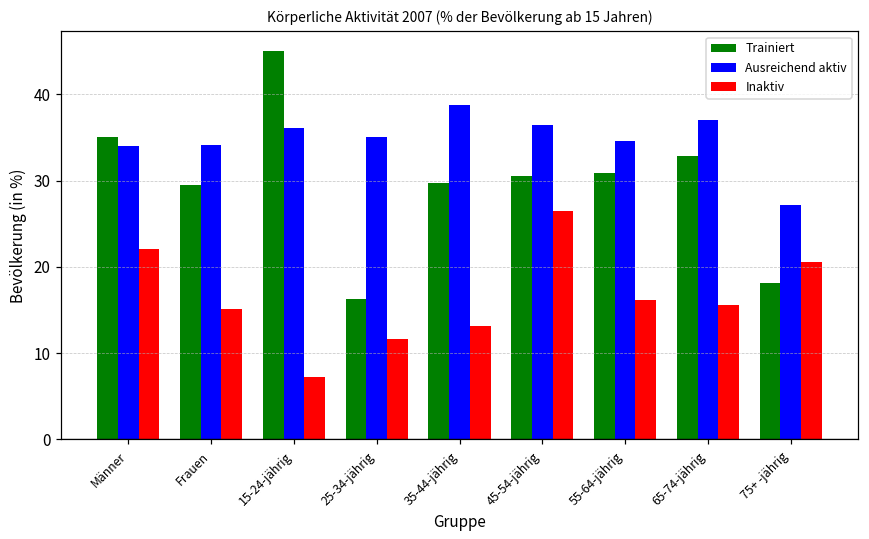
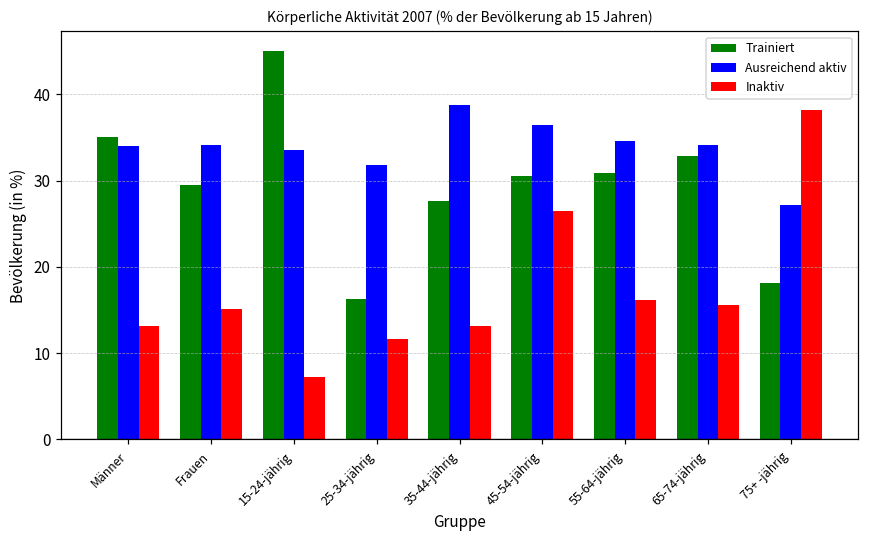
  {
    "Trainiert": {
      "Männer": 35,
      "Frauen": 30,
      "15-24-jährig": 45,
      "25-34-jährig": 16,
-     "35-44-jährig": 30,
+     "35-44-jährig": 28,
      "45-54-jährig": 31,
      "55-64-jährig": 31,
      "65-74-jährig": 33,
      "75+ -jährig": 18
    },
    "Ausreichend aktiv": {
      "Männer": 34,
      "Frauen": 34,
-     "15-24-jährig": 36,
-     "25-34-jährig": 35,
+     "15-24-jährig": 33,
+     "25-34-jährig": 32,
      "35-44-jährig": 39,
      "45-54-jährig": 36,
      "55-64-jährig": 35,
-     "65-74-jährig": 37,
+     "65-74-jährig": 34,
      "75+ -jährig": 27
    },
    "Inaktiv": {
-     "Männer": 22,
+     "Männer": 13,
      "Frauen": 15,
      "15-24-jährig": 7,
      "25-34-jährig": 12,
      "35-44-jährig": 13,
      "45-54-jährig": 26,
      "55-64-jährig": 16,
      "65-74-jährig": 16,
-     "75+ -jährig": 21
+     "75+ -jährig": 38
    }
  }
